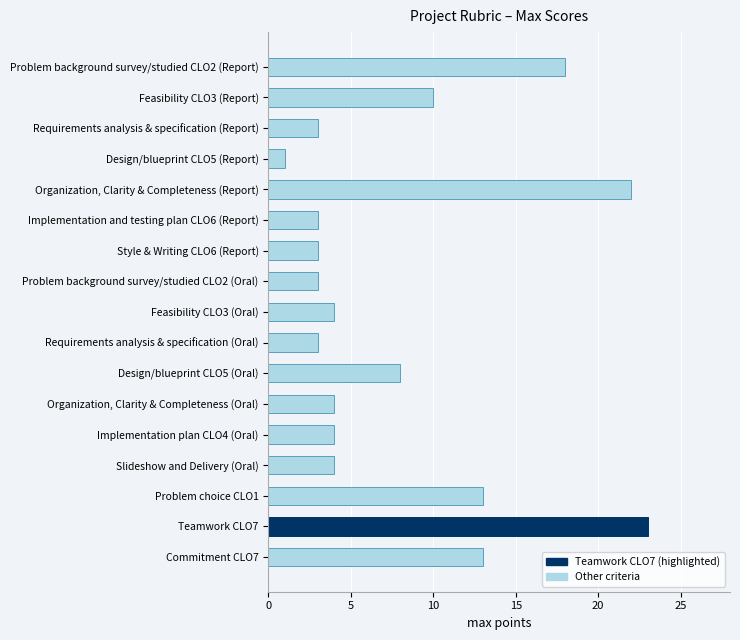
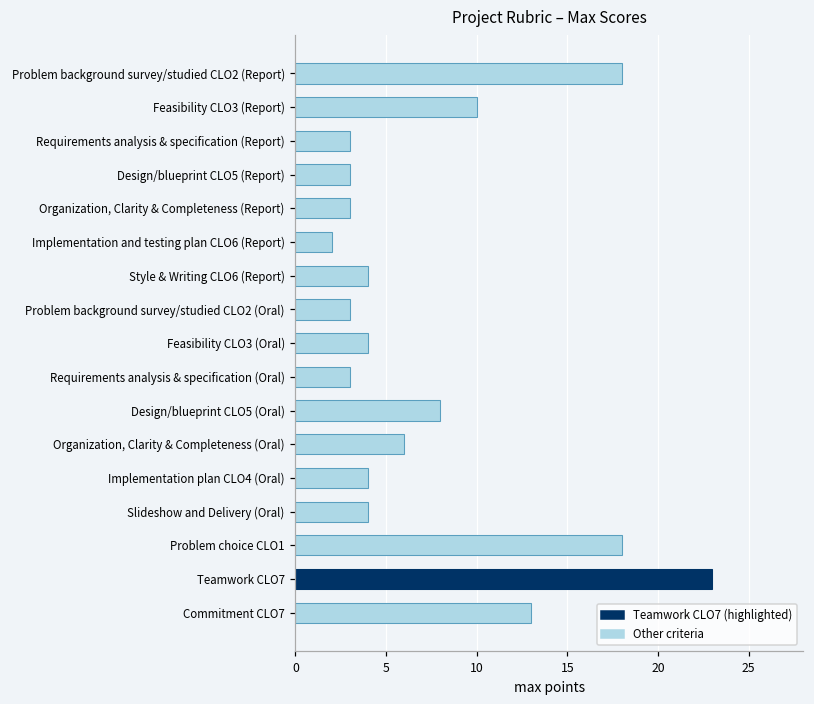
  {
    "Problem background survey/studied CLO2 (Report)": 18,
    "Feasibility CLO3 (Report)": 10,
    "Requirements analysis & specification (Report)": 3,
-   "Design/blueprint CLO5 (Report)": 1,
-   "Organization, Clarity & Completeness (Report)": 22,
-   "Implementation and testing plan CLO6 (Report)": 3,
-   "Style & Writing CLO6 (Report)": 3,
+   "Design/blueprint CLO5 (Report)": 3,
+   "Organization, Clarity & Completeness (Report)": 3,
+   "Implementation and testing plan CLO6 (Report)": 2,
+   "Style & Writing CLO6 (Report)": 4,
    "Problem background survey/studied CLO2 (Oral)": 3,
    "Feasibility CLO3 (Oral)": 4,
    "Requirements analysis & specification (Oral)": 3,
    "Design/blueprint CLO5 (Oral)": 8,
-   "Organization, Clarity & Completeness (Oral)": 4,
+   "Organization, Clarity & Completeness (Oral)": 6,
    "Implementation plan CLO4 (Oral)": 4,
    "Slideshow and Delivery (Oral)": 4,
-   "Problem choice CLO1": 13,
+   "Problem choice CLO1": 18,
    "Teamwork CLO7": 23,
    "Commitment CLO7": 13
  }
